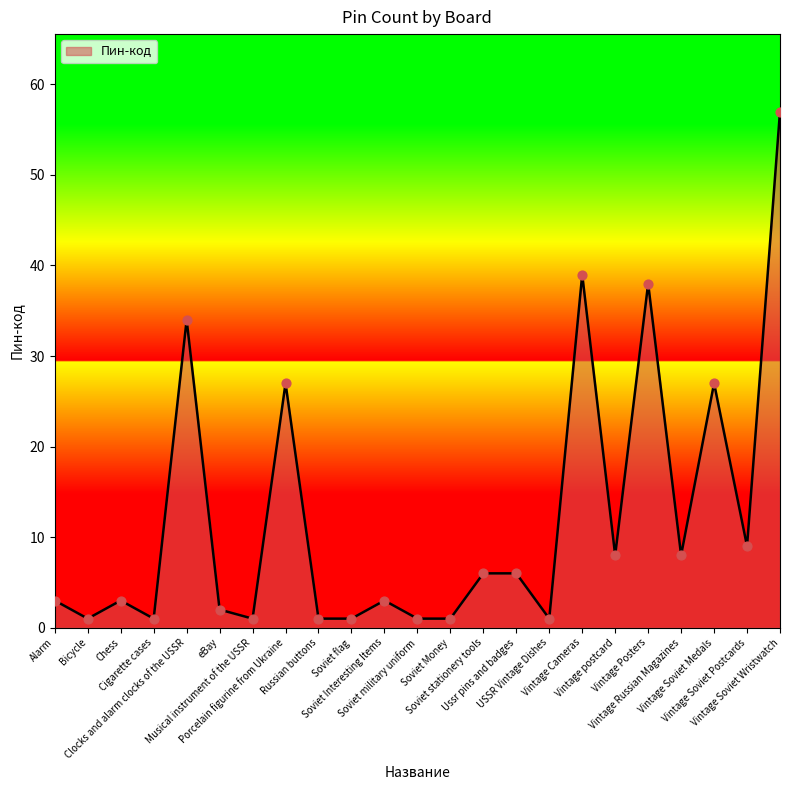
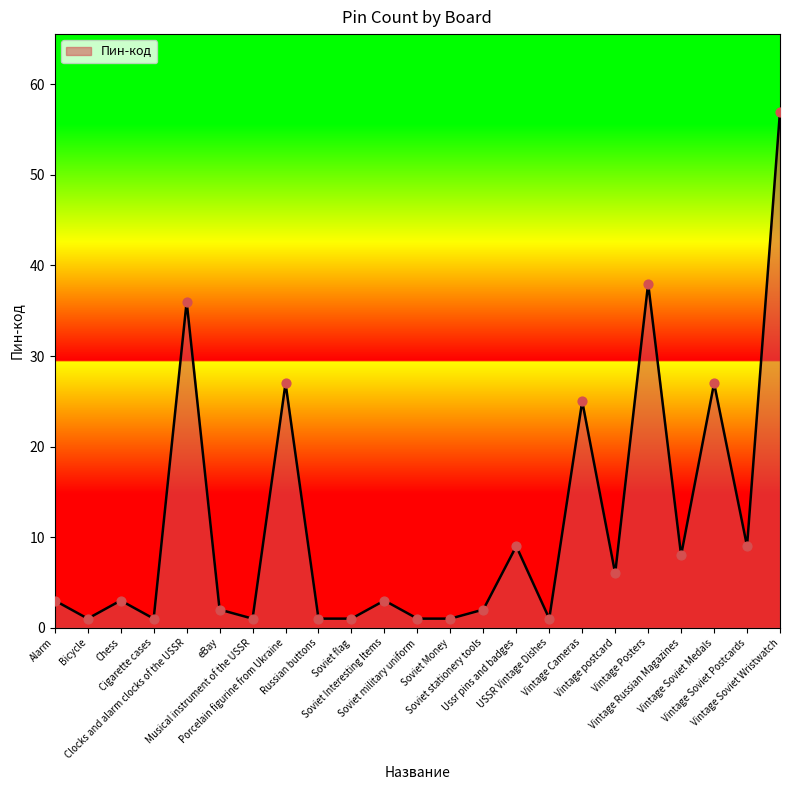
  {
    "Alarm": 3,
    "Bicycle": 1,
    "Chess": 3,
    "Cigarette cases": 1,
-   "Clocks and alarm clocks of the USSR": 34,
+   "Clocks and alarm clocks of the USSR": 36,
    "eBay": 2,
    "Musical instrument of the USSR": 1,
    "Porcelain figurine from Ukraine": 27,
    "Russian buttons": 1,
    "Soviet flag": 1,
    "Soviet Interesting Items": 3,
    "Soviet military uniform": 1,
    "Soviet Money": 1,
-   "Soviet stationery tools": 6,
-   "Ussr pins and badges": 6,
+   "Soviet stationery tools": 2,
+   "Ussr pins and badges": 9,
    "USSR Vintage Dishes": 1,
-   "Vintage Cameras": 39,
-   "Vintage postcard": 8,
+   "Vintage Cameras": 25,
+   "Vintage postcard": 6,
    "Vintage Posters": 38,
    "Vintage Russian Magazines": 8,
    "Vintage Soviet Medals": 27,
    "Vintage Soviet Postcards": 9,
    "Vintage Soviet Wristwatch": 57
  }
